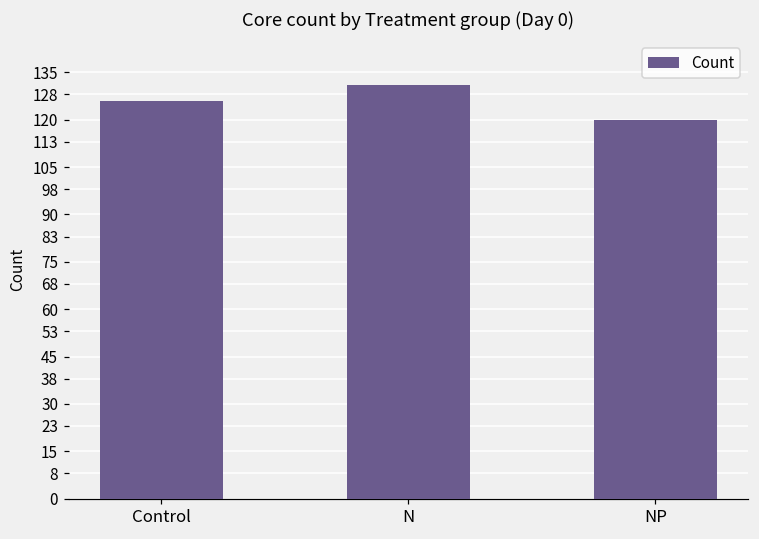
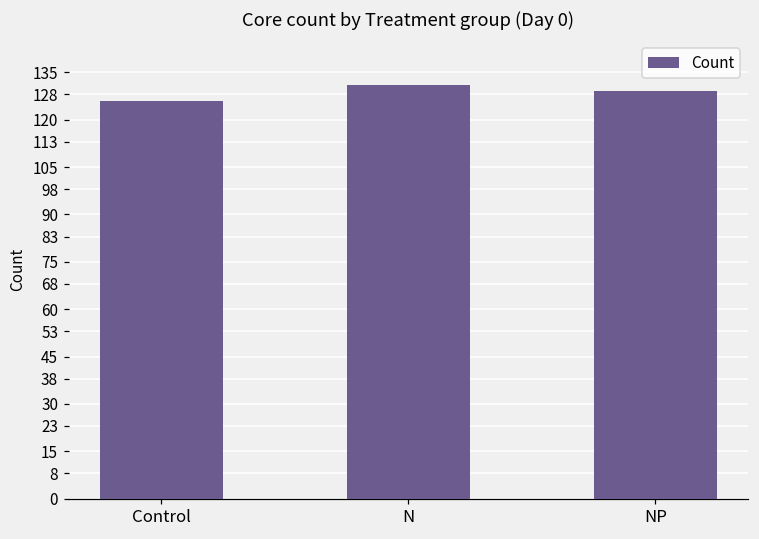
  {
    "Control": 126,
    "N": 131,
-   "NP": 120
+   "NP": 129
  }
